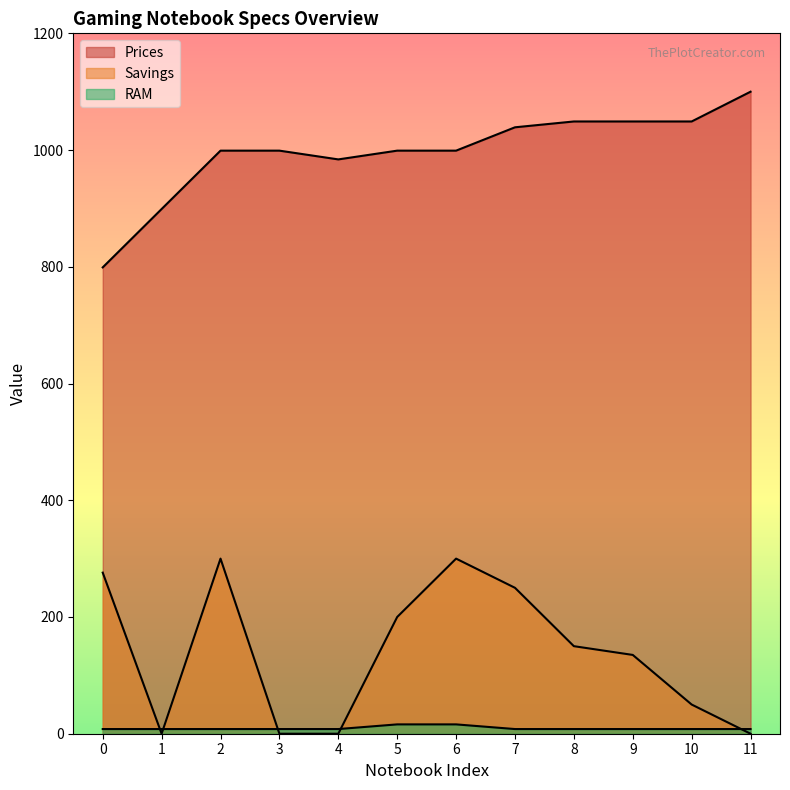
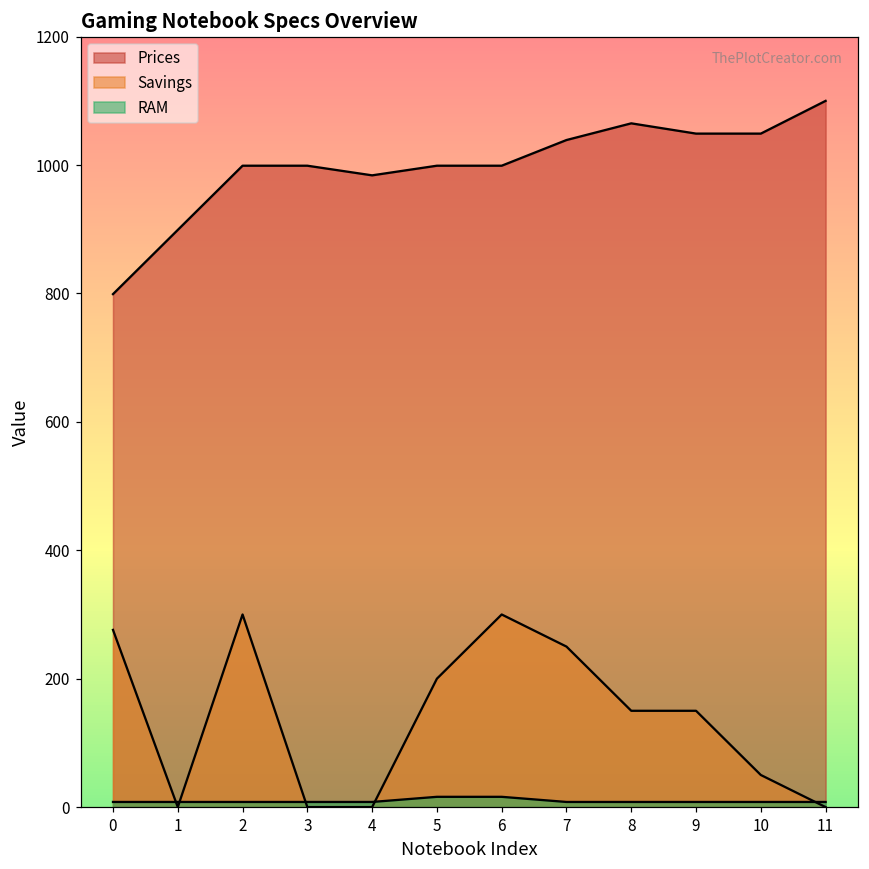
  {
    "Prices": {
      "0": 800,
      "1": 900,
      "2": 1000,
      "3": 1000,
      "4": 980,
      "5": 1000,
      "6": 1000,
      "7": 1040,
-     "8": 1050,
+     "8": 1070,
      "9": 1050,
      "10": 1050,
      "11": 1100
    },
    "Savings": {
      "0": 280,
      "1": 0,
      "2": 300,
      "3": 0,
      "4": 0,
      "5": 200,
      "6": 300,
      "7": 250,
      "8": 150,
-     "9": 140,
+     "9": 150,
      "10": 50,
      "11": 0
    },
    "RAM": {
      "0": 10,
      "1": 10,
      "2": 10,
      "3": 10,
      "4": 10,
      "5": 20,
      "6": 20,
      "7": 10,
      "8": 10,
      "9": 10,
      "10": 10,
      "11": 10
    }
  }
